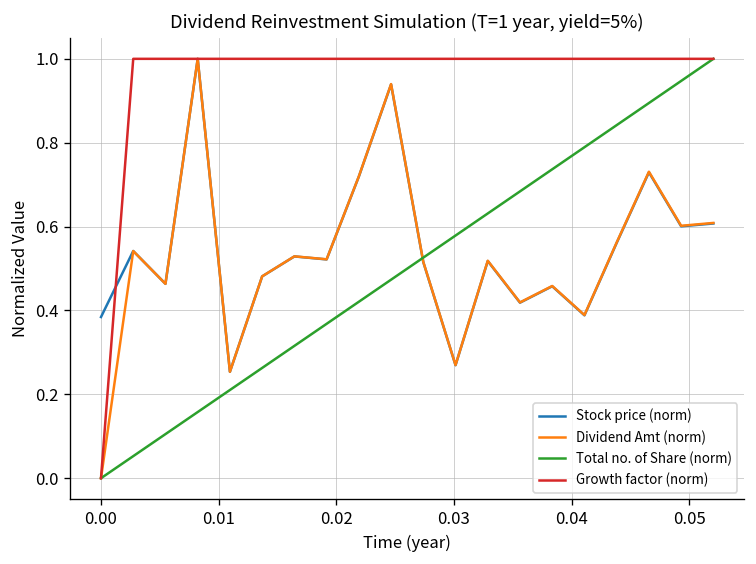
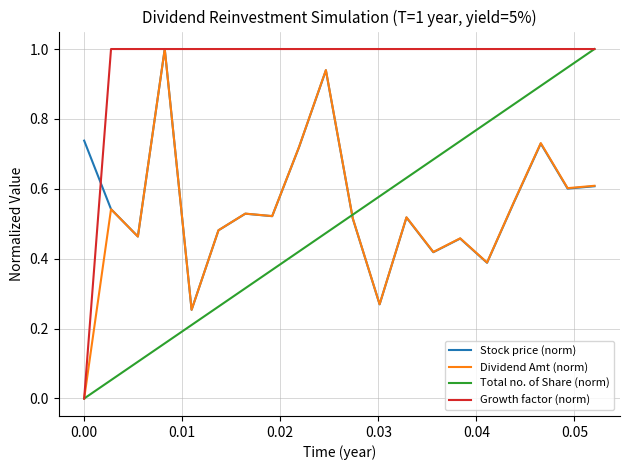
  {
    "Stock price (norm)": {
-     "0.00": 0.38
+     "0.00": 0.74
    }
  }
